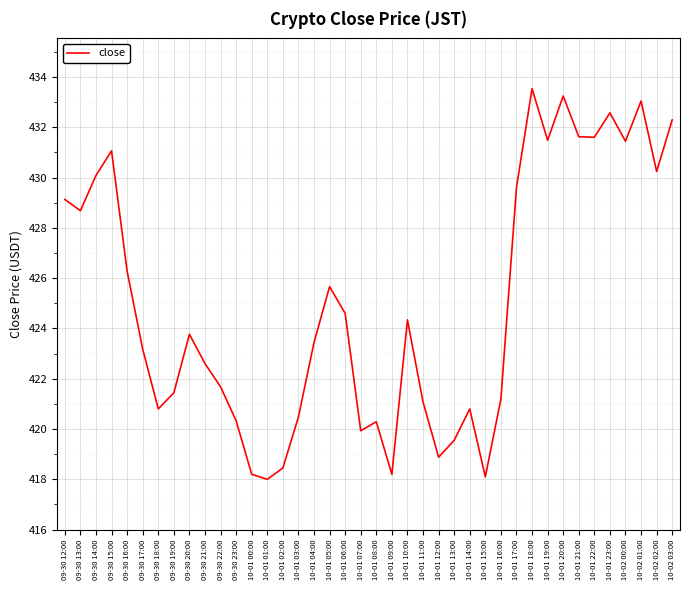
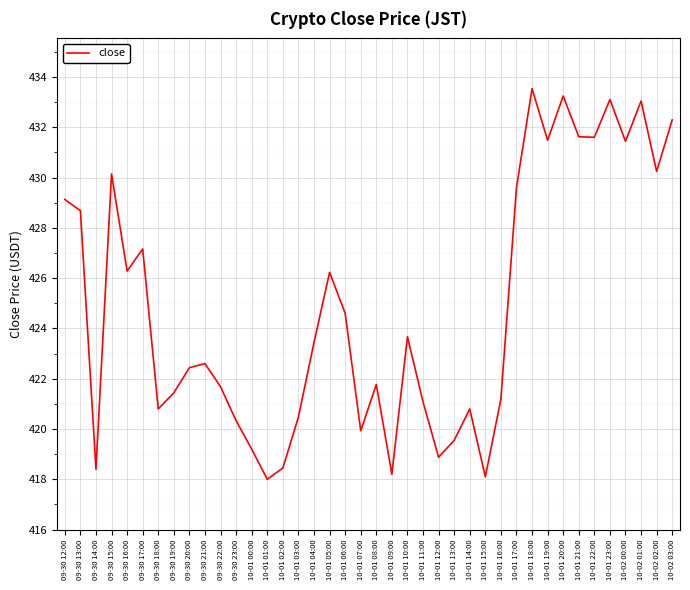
  {
    "09-30 12:00": 429.1,
    "09-30 13:00": 428.7,
-   "09-30 14:00": 430.1,
-   "09-30 15:00": 431.1,
+   "09-30 14:00": 418.4,
+   "09-30 15:00": 430.1,
    "09-30 16:00": 426.3,
-   "09-30 17:00": 423.2,
+   "09-30 17:00": 427.2,
    "09-30 18:00": 420.8,
    "09-30 19:00": 421.4,
-   "09-30 20:00": 423.8,
+   "09-30 20:00": 422.4,
    "09-30 21:00": 422.6,
    "09-30 22:00": 421.7,
    "09-30 23:00": 420.3,
-   "10-01 00:00": 418.2,
+   "10-01 00:00": 419.2,
    "10-01 01:00": 418.0,
    "10-01 02:00": 418.5,
    "10-01 03:00": 420.5,
    "10-01 04:00": 423.4,
-   "10-01 05:00": 425.7,
+   "10-01 05:00": 426.2,
    "10-01 06:00": 424.6,
    "10-01 07:00": 419.9,
-   "10-01 08:00": 420.3,
+   "10-01 08:00": 421.8,
    "10-01 09:00": 418.2,
-   "10-01 10:00": 424.3,
+   "10-01 10:00": 423.7,
    "10-01 11:00": 421.1,
    "10-01 12:00": 418.9,
    "10-01 13:00": 419.6,
    "10-01 14:00": 420.8,
    "10-01 15:00": 418.1,
    "10-01 16:00": 421.2,
    "10-01 17:00": 429.6,
    "10-01 18:00": 433.5,
    "10-01 19:00": 431.5,
    "10-01 20:00": 433.2,
    "10-01 21:00": 431.6,
    "10-01 22:00": 431.6,
-   "10-01 23:00": 432.6,
+   "10-01 23:00": 433.1,
    "10-02 00:00": 431.4,
    "10-02 01:00": 433.0,
    "10-02 02:00": 430.2,
    "10-02 03:00": 432.3
  }
